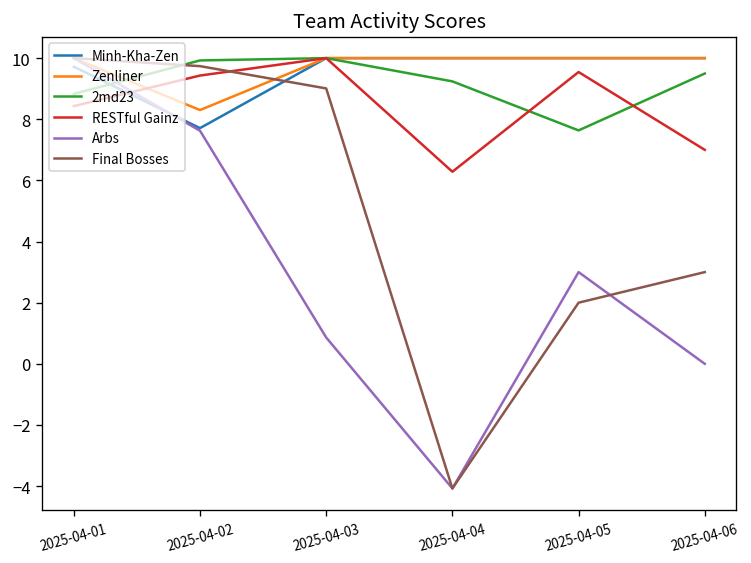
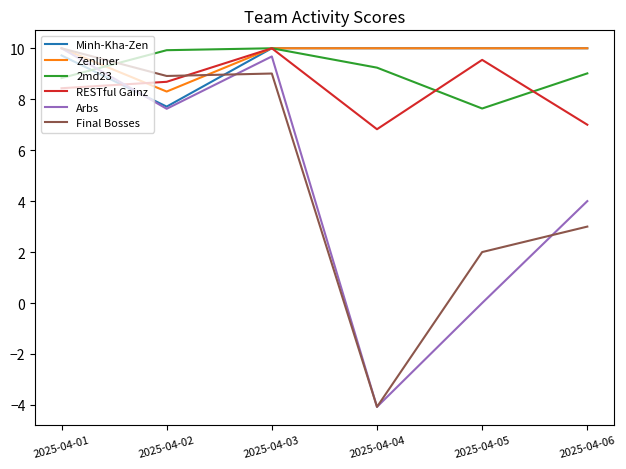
  {
    "Zenliner": {
      "2025-04-02": 8.3
    },
    "2md23": {
      "2025-04-02": 9.9,
      "2025-04-04": 9.2,
      "2025-04-05": 7.6,
-     "2025-04-06": 9.5
+     "2025-04-06": 9.0
    },
    "RESTful Gainz": {
-     "2025-04-02": 9.4,
-     "2025-04-04": 6.3,
+     "2025-04-02": 8.7,
+     "2025-04-04": 6.8,
      "2025-04-05": 9.5,
      "2025-04-06": 7.0
    },
    "Arbs": {
-     "2025-04-03": 0.9,
-     "2025-04-05": 3,
-     "2025-04-06": 0
+     "2025-04-03": 9.7,
+     "2025-04-05": 0,
+     "2025-04-06": 4
    },
    "Final Bosses": {
-     "2025-04-02": 9.7,
+     "2025-04-02": 8.9,
      "2025-04-03": 9.0,
      "2025-04-05": 2.0,
      "2025-04-06": 3.0
    }
  }
